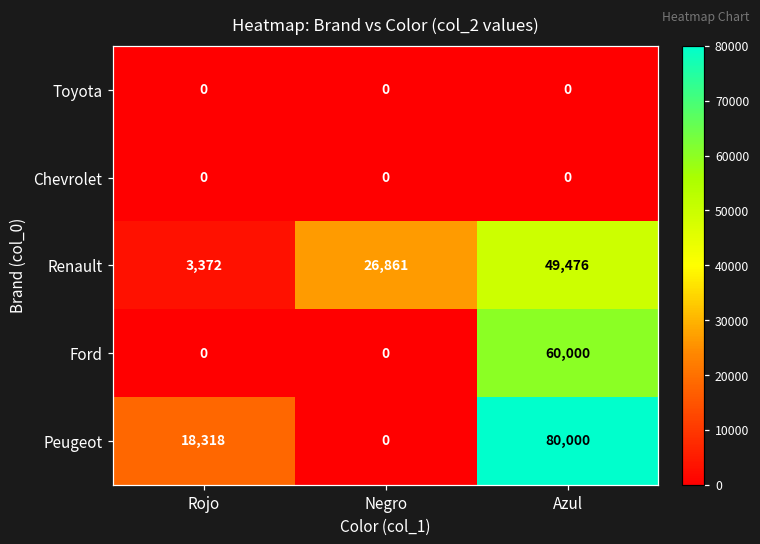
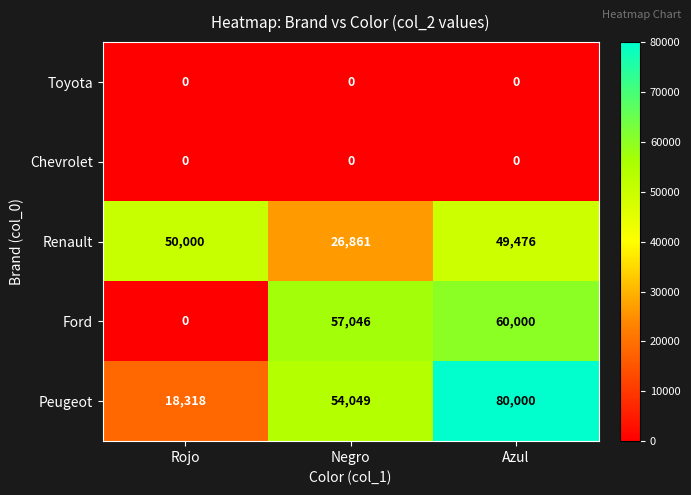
  {
    "Toyota": {
      "Rojo": "0",
      "Negro": "0",
      "Azul": "0"
    },
    "Chevrolet": {
      "Rojo": "0",
      "Negro": "0",
      "Azul": "0"
    },
    "Renault": {
-     "Rojo": "3,372",
+     "Rojo": "50,000",
      "Negro": "26,861",
      "Azul": "49,476"
    },
    "Ford": {
      "Rojo": "0",
-     "Negro": "0",
+     "Negro": "57,046",
      "Azul": "60,000"
    },
    "Peugeot": {
      "Rojo": "18,318",
-     "Negro": "0",
+     "Negro": "54,049",
      "Azul": "80,000"
    }
  }
